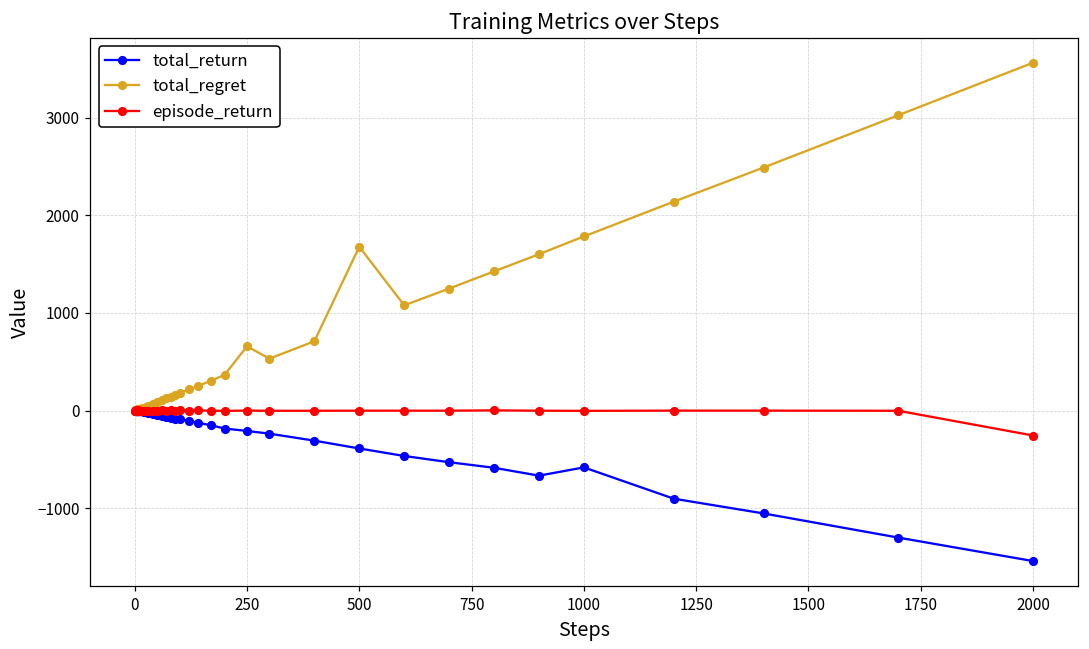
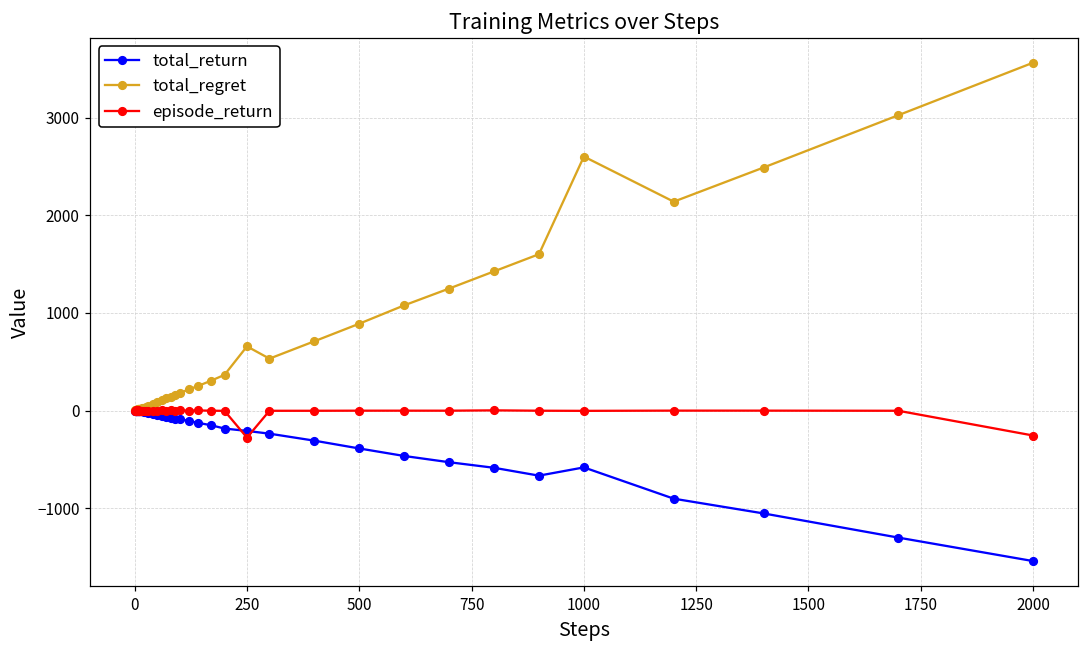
  {
    "total_return": {
      "250": -200,
      "500": -400,
      "1000": -600,
      "2000": -1500
    },
    "total_regret": {
      "250": 700,
-     "500": 1700,
-     "1000": 1800,
+     "500": 900,
+     "1000": 2600,
      "2000": 3600
    },
    "episode_return": {
-     "250": 0,
+     "250": -300,
      "500": 0,
      "1000": 0,
      "2000": -300
    }
  }
